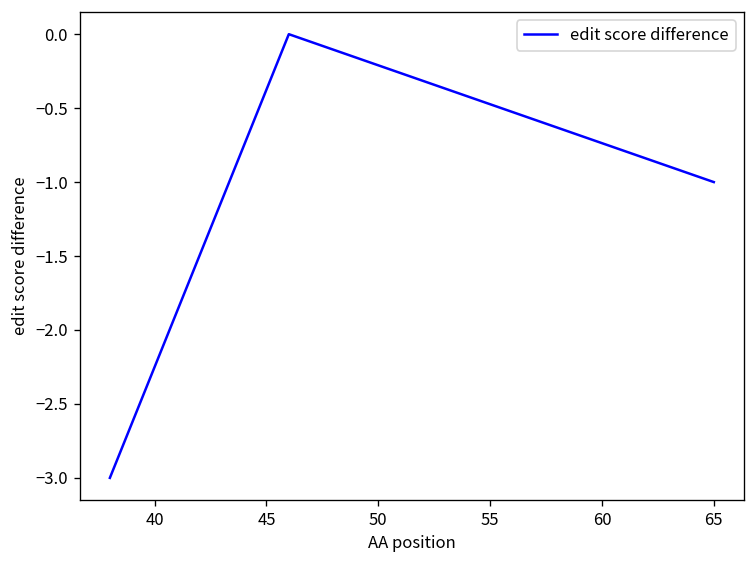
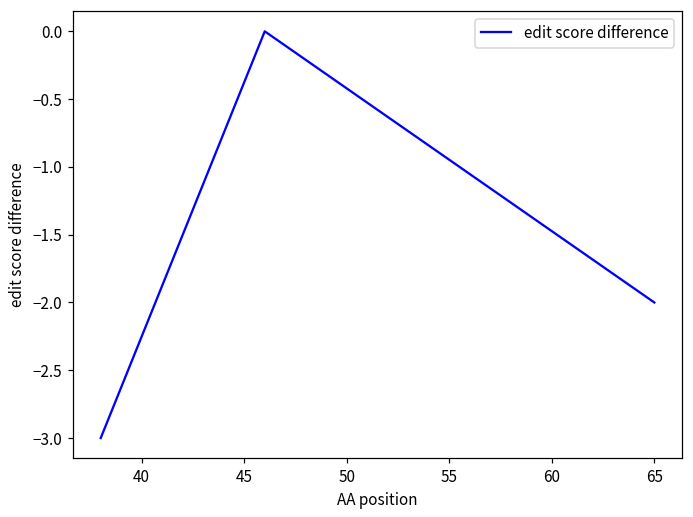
  {
-   "65": -1
+   "65": -2
  }
